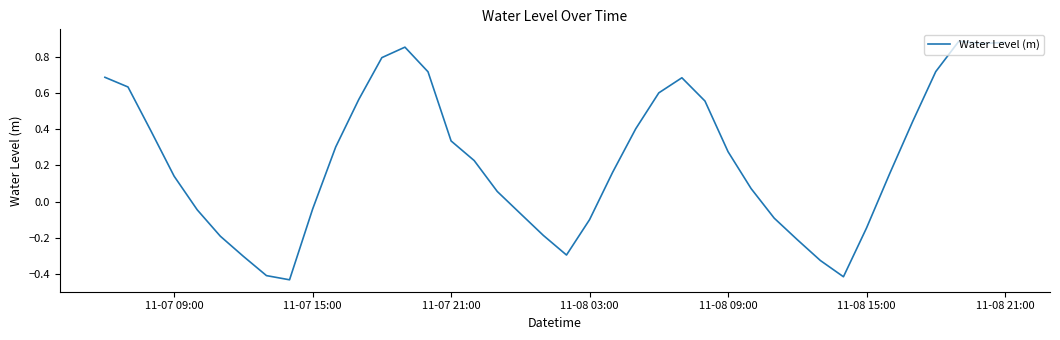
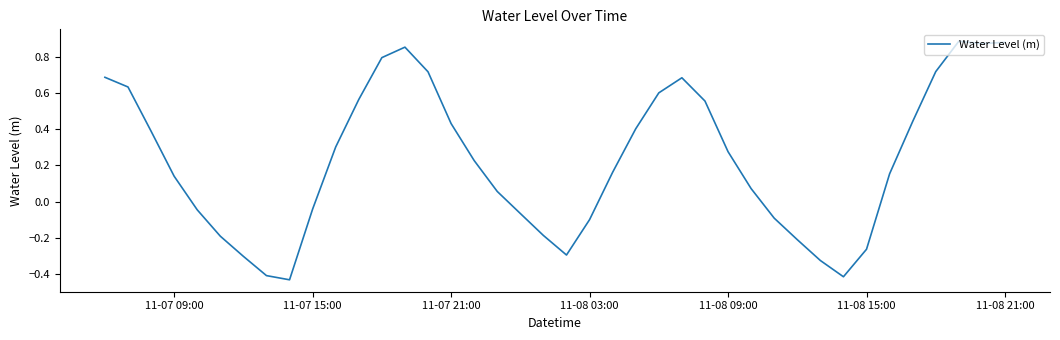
  {
    "11-07 09:00": 0.14,
    "11-07 15:00": -0.04,
-   "11-07 21:00": 0.33,
+   "11-07 21:00": 0.43,
    "11-08 03:00": -0.10,
    "11-08 09:00": 0.28,
-   "11-08 15:00": -0.15
+   "11-08 15:00": -0.26
  }
